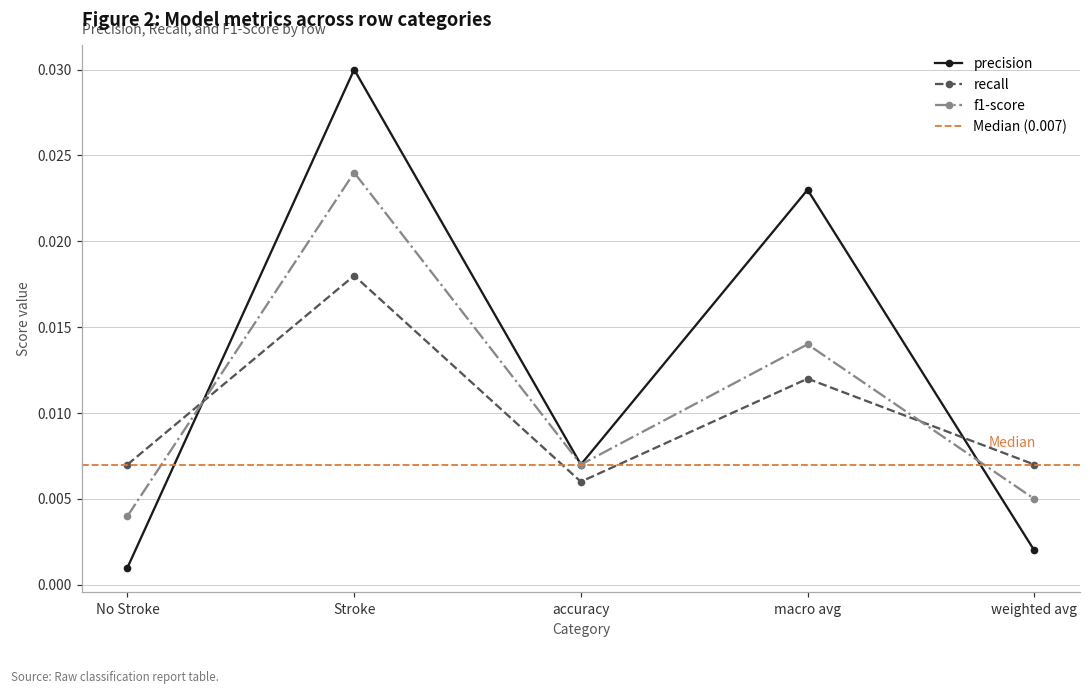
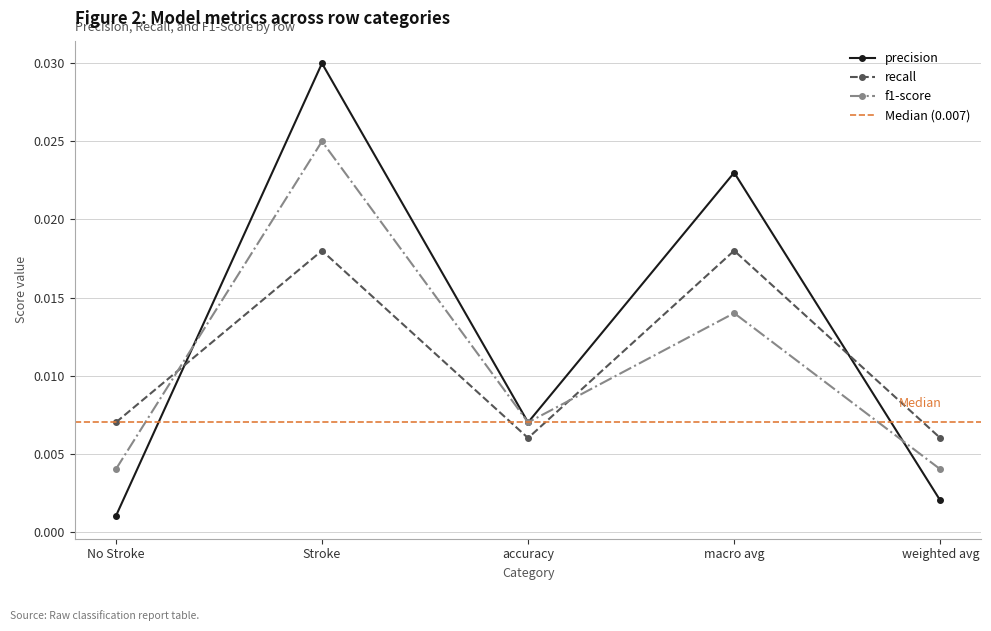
  {
    "precision": {
      "No Stroke": 0.001,
      "Stroke": 0.030,
      "macro avg": 0.023,
      "weighted avg": 0.002
    },
    "recall": {
      "No Stroke": 0.007,
      "Stroke": 0.018,
      "accuracy": 0.006,
-     "macro avg": 0.012,
-     "weighted avg": 0.007
+     "macro avg": 0.018,
+     "weighted avg": 0.006
    },
    "f1-score": {
      "No Stroke": 0.004,
-     "Stroke": 0.024,
+     "Stroke": 0.025,
      "macro avg": 0.014,
-     "weighted avg": 0.005
+     "weighted avg": 0.004
    }
  }
